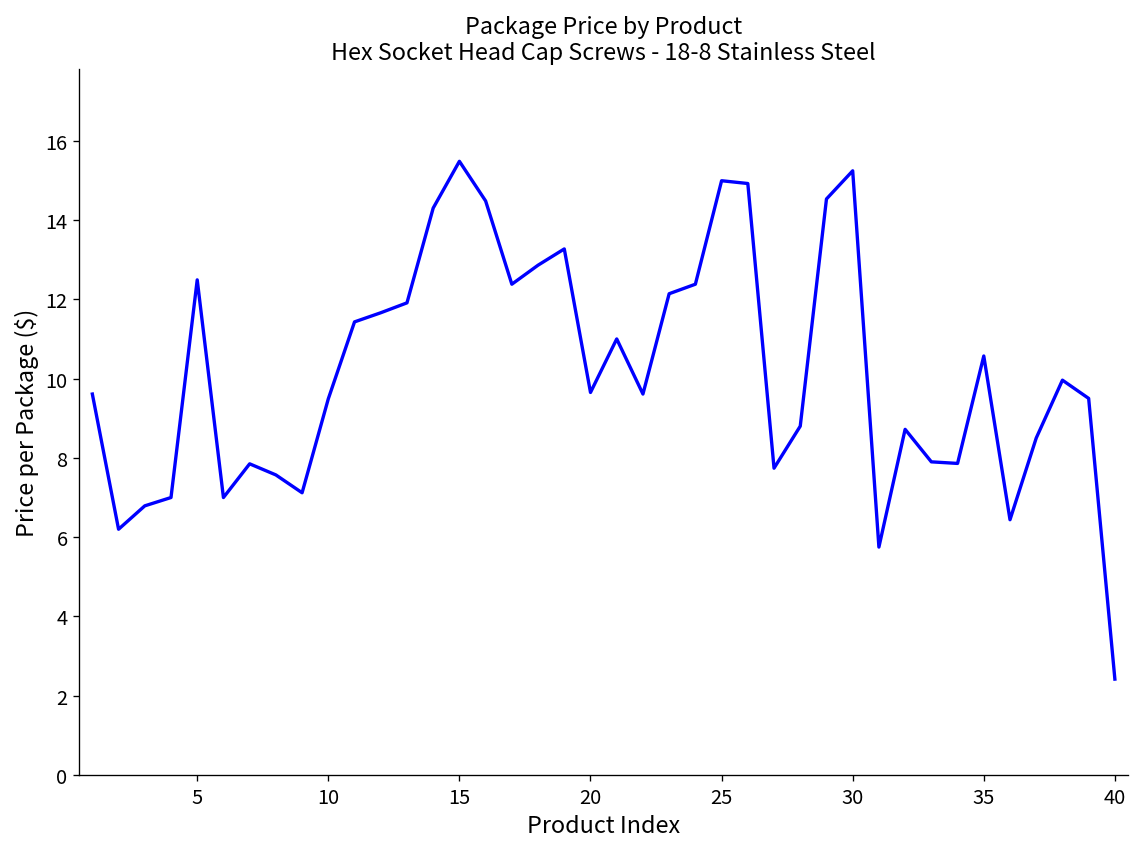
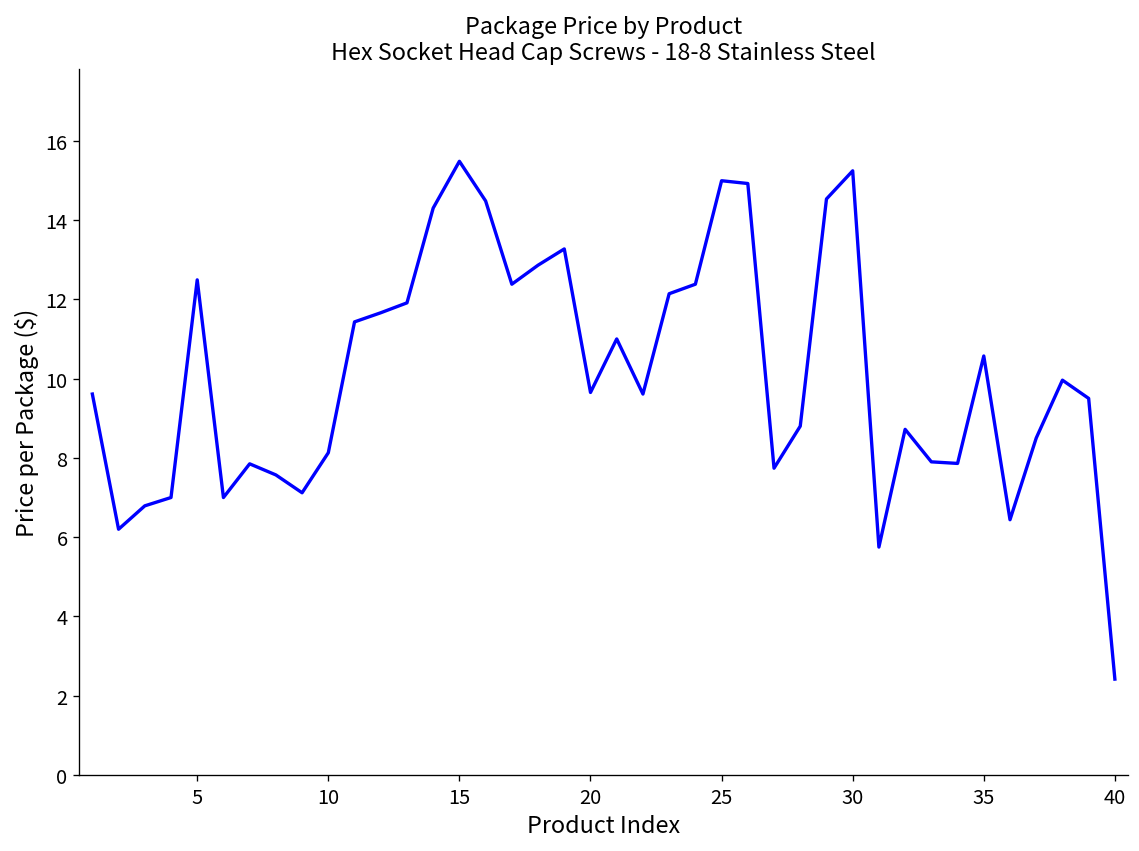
  {
    "5": 12.5,
-   "10": 9.5,
+   "10": 8.1,
    "15": 15.5,
    "20": 9.7,
    "25": 15.0,
    "30": 15.2,
    "35": 10.6,
    "40": 2.4
  }
